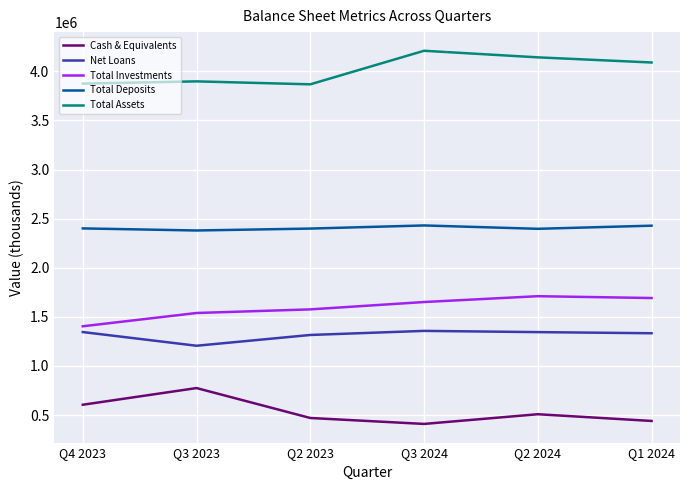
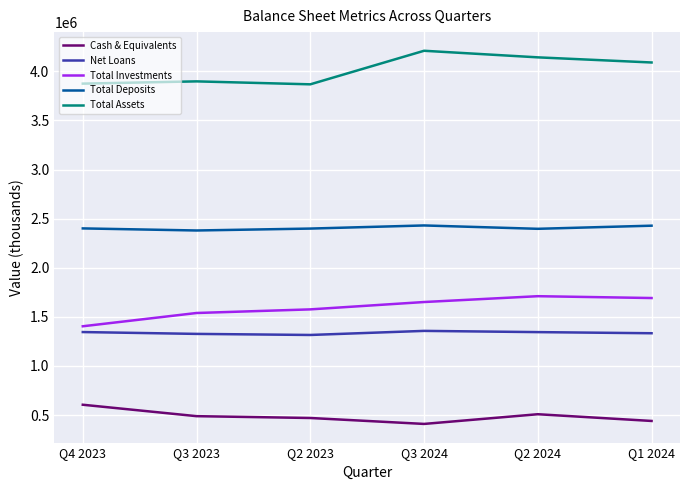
  {
    "Cash & Equivalents": {
      "Q4 2023": 600000,
-     "Q3 2023": 800000,
+     "Q3 2023": 500000,
      "Q2 2023": 500000,
      "Q3 2024": 400000,
      "Q2 2024": 500000,
      "Q1 2024": 400000
    },
    "Net Loans": {
      "Q4 2023": 1300000,
-     "Q3 2023": 1200000,
+     "Q3 2023": 1300000,
      "Q2 2023": 1300000,
      "Q3 2024": 1400000,
      "Q2 2024": 1300000,
      "Q1 2024": 1300000
    },
    "Total Investments": {
      "Q4 2023": 1400000,
      "Q3 2023": 1500000,
      "Q2 2023": 1600000,
      "Q3 2024": 1700000,
      "Q2 2024": 1700000,
      "Q1 2024": 1700000
    },
    "Total Deposits": {
      "Q4 2023": 2400000,
      "Q3 2023": 2400000,
      "Q2 2023": 2400000,
      "Q3 2024": 2400000,
      "Q2 2024": 2400000,
      "Q1 2024": 2400000
    },
    "Total Assets": {
      "Q3 2023": 3900000,
      "Q2 2023": 3900000,
      "Q3 2024": 4200000,
      "Q2 2024": 4100000,
      "Q1 2024": 4100000
    }
  }
